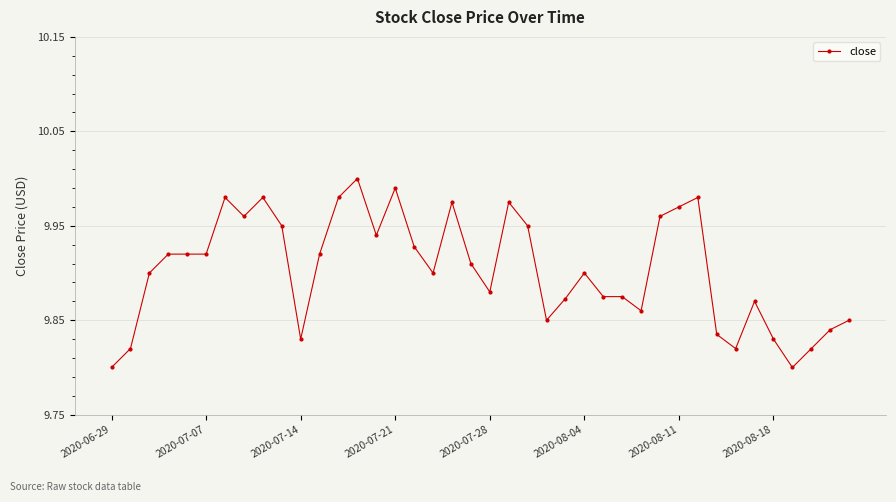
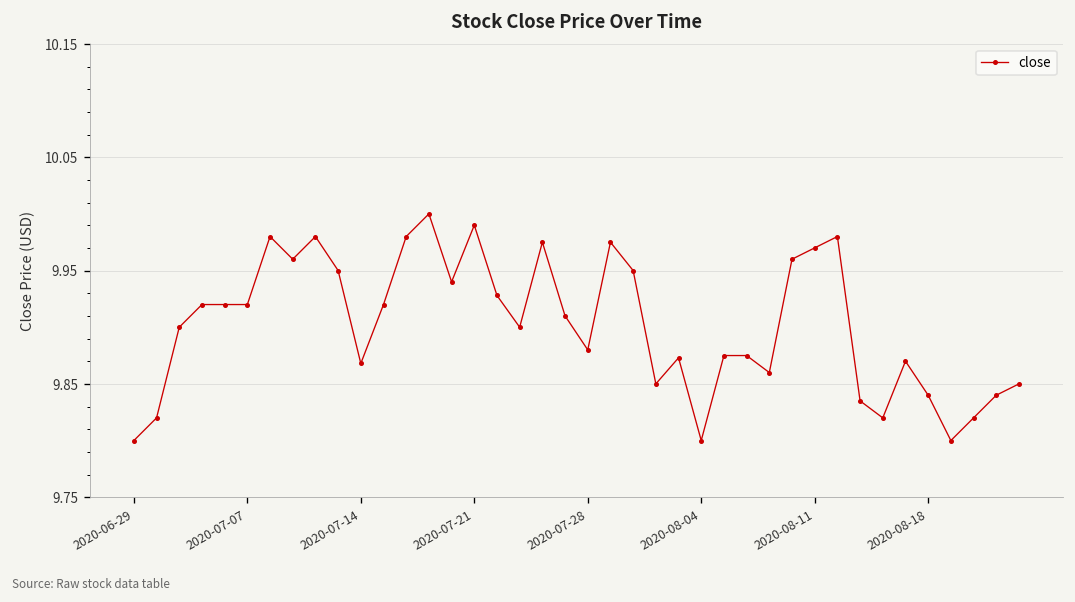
  {
    "2020-06-29": 9.80,
    "2020-07-07": 9.92,
-   "2020-07-14": 9.83,
+   "2020-07-14": 9.87,
    "2020-07-21": 9.99,
    "2020-07-28": 9.88,
-   "2020-08-04": 9.9,
+   "2020-08-04": 9.8,
    "2020-08-11": 9.97,
-   "2020-08-18": 9.83
+   "2020-08-18": 9.84
  }
